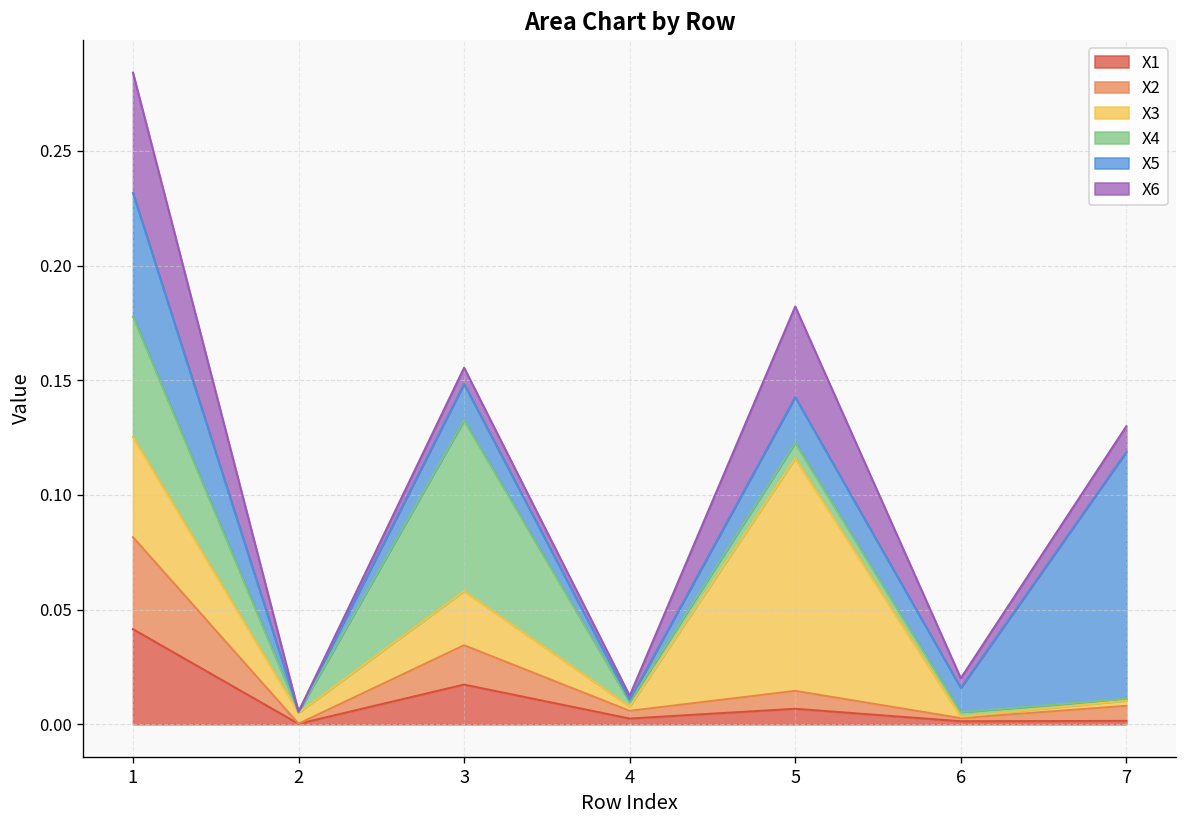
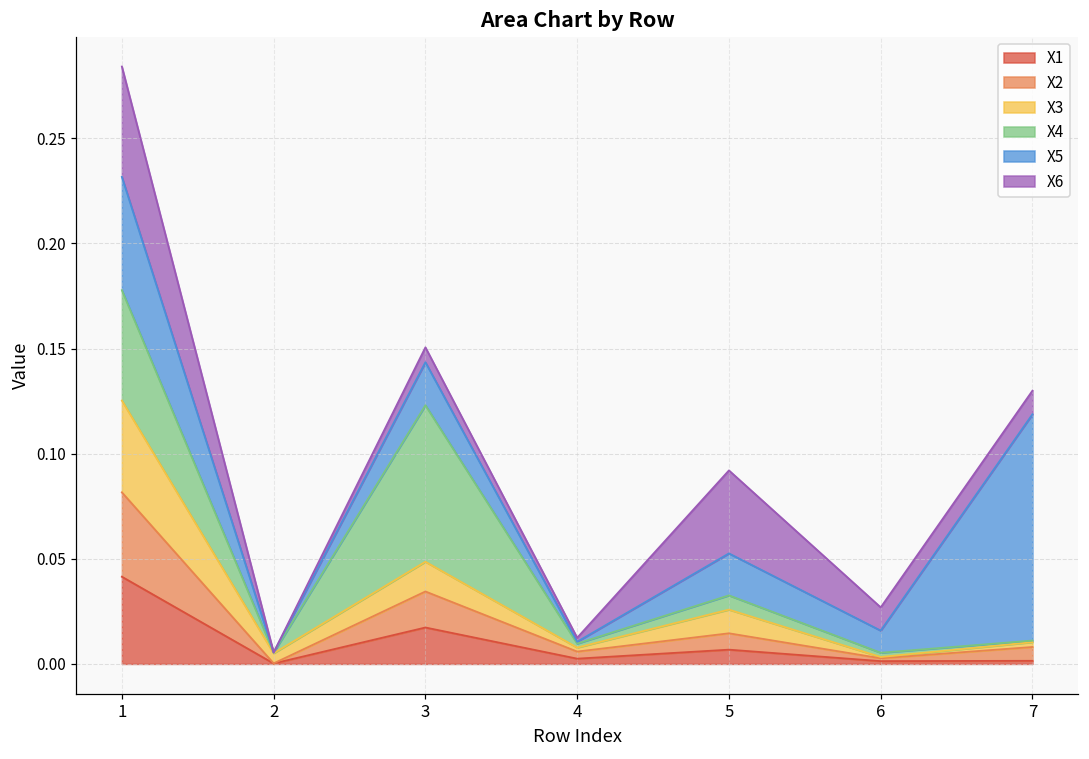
  {
    "X3": {
      "1": 0.044,
-     "3": 0.024,
+     "3": 0.014,
      "4": 0.002,
-     "5": 0.101
+     "5": 0.011
    },
    "X4": {
      "1": 0.052,
      "3": 0.074,
      "5": 0.007,
      "6": 0.002
    },
    "X5": {
      "1": 0.054,
-     "3": 0.016,
+     "3": 0.020,
      "5": 0.020,
      "6": 0.011,
      "7": 0.108
    },
    "X6": {
      "1": 0.052,
      "3": 0.007,
      "4": 0.002,
      "5": 0.039,
-     "6": 0.004,
+     "6": 0.011,
      "7": 0.011
    }
  }
